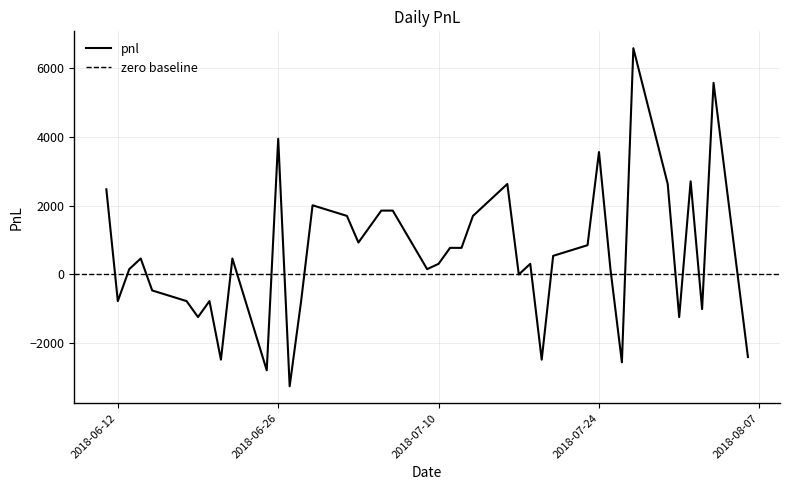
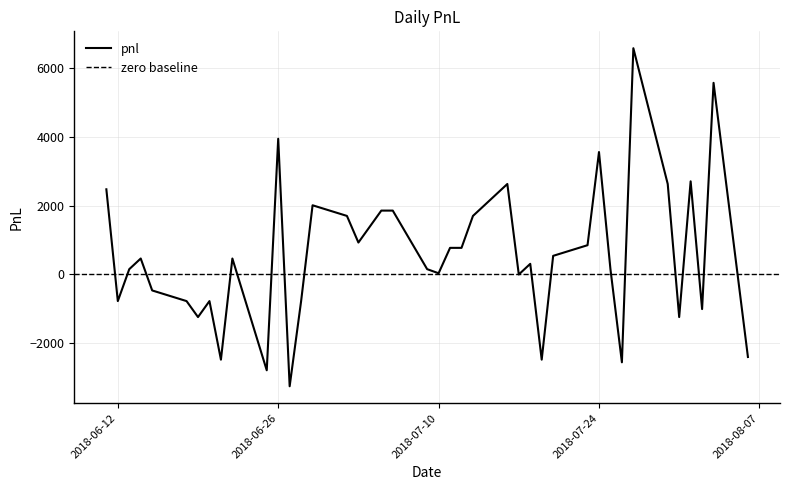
  {
    "2018-06-12": -800,
    "2018-06-26": 4000,
-   "2018-07-10": 300,
+   "2018-07-10": 0,
    "2018-07-24": 3600
  }
